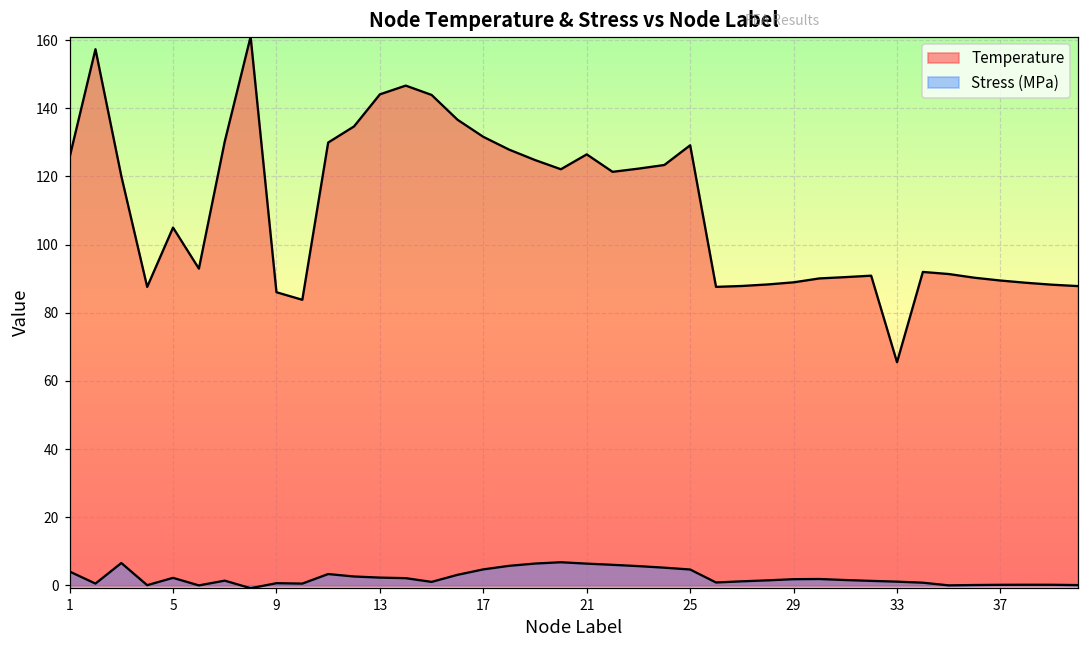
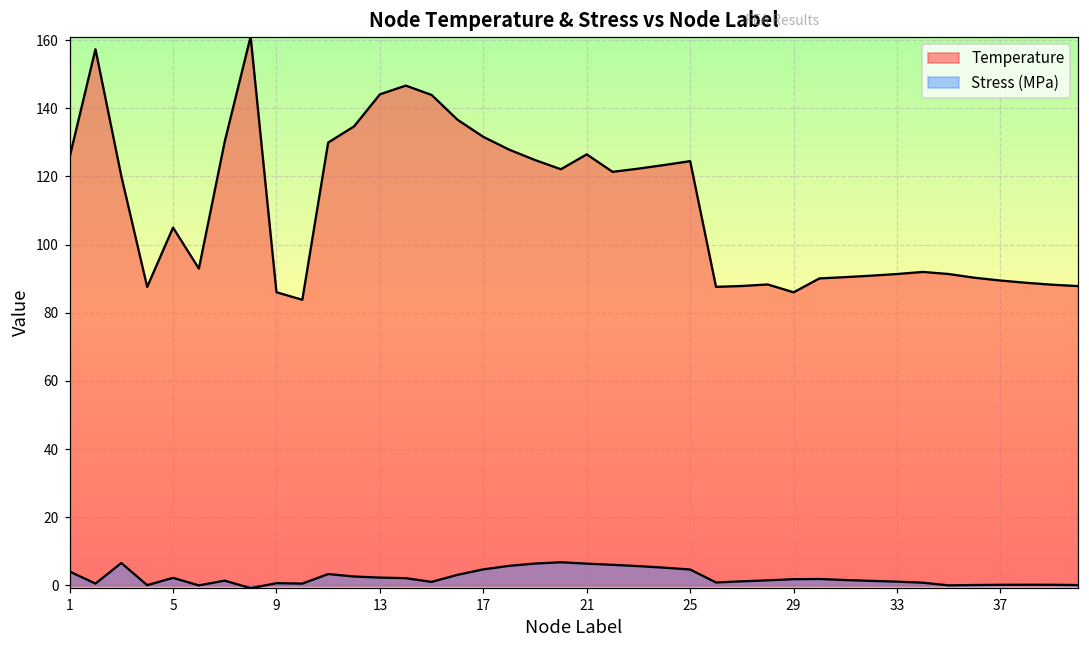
  {
    "Temperature": {
      "1": 126,
      "5": 105,
      "9": 86,
      "13": 144,
      "17": 132,
      "21": 126,
-     "25": 129,
-     "29": 89,
-     "33": 65,
+     "25": 125,
+     "29": 86,
+     "33": 91,
      "37": 89
    }
  }
